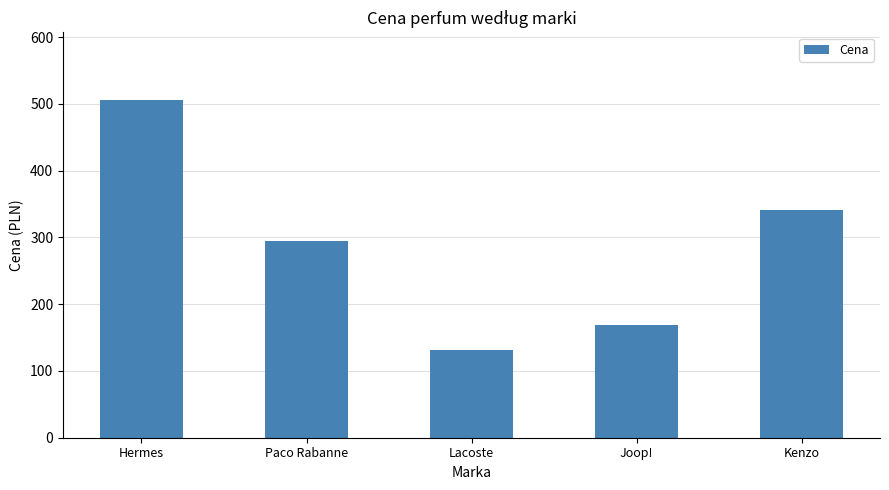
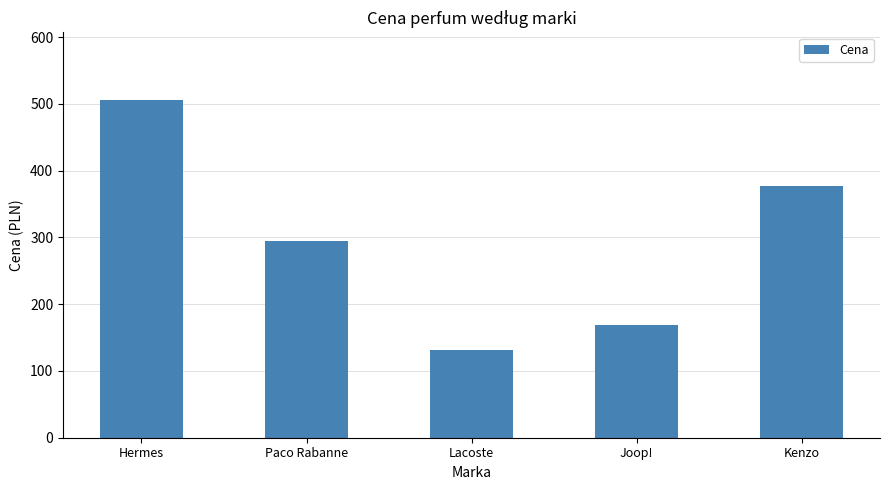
  {
    "Hermes": 510,
    "Paco Rabanne": 290,
    "Lacoste": 130,
    "Joop!": 170,
-   "Kenzo": 340
+   "Kenzo": 380
  }
